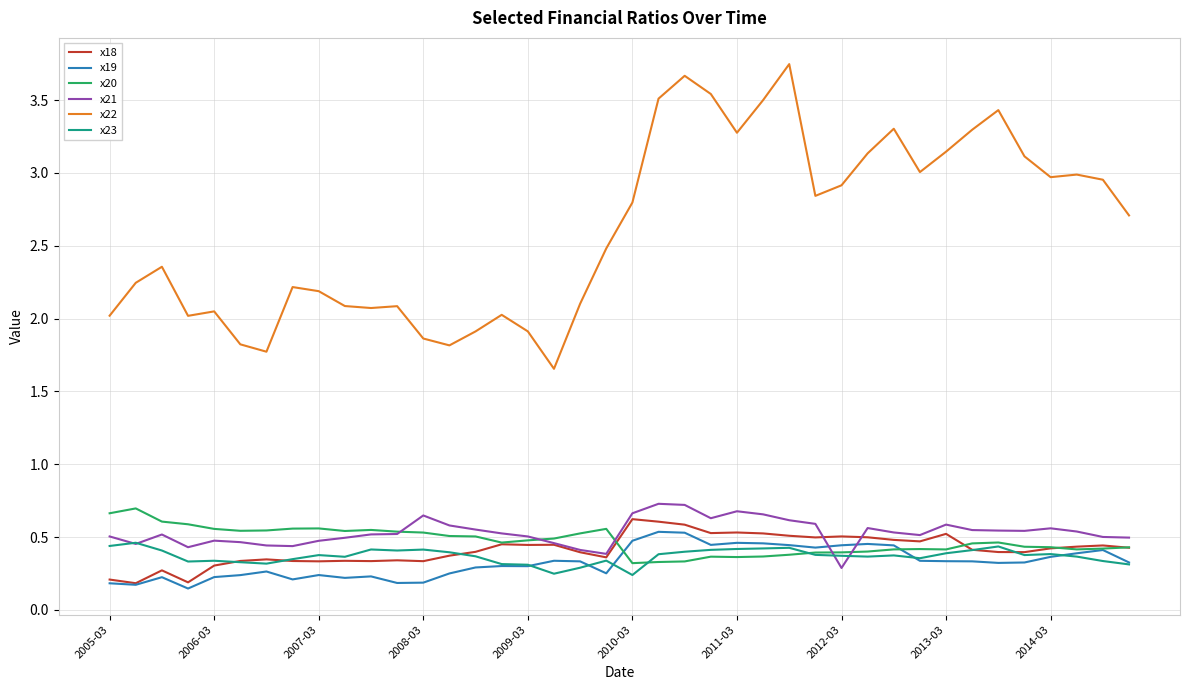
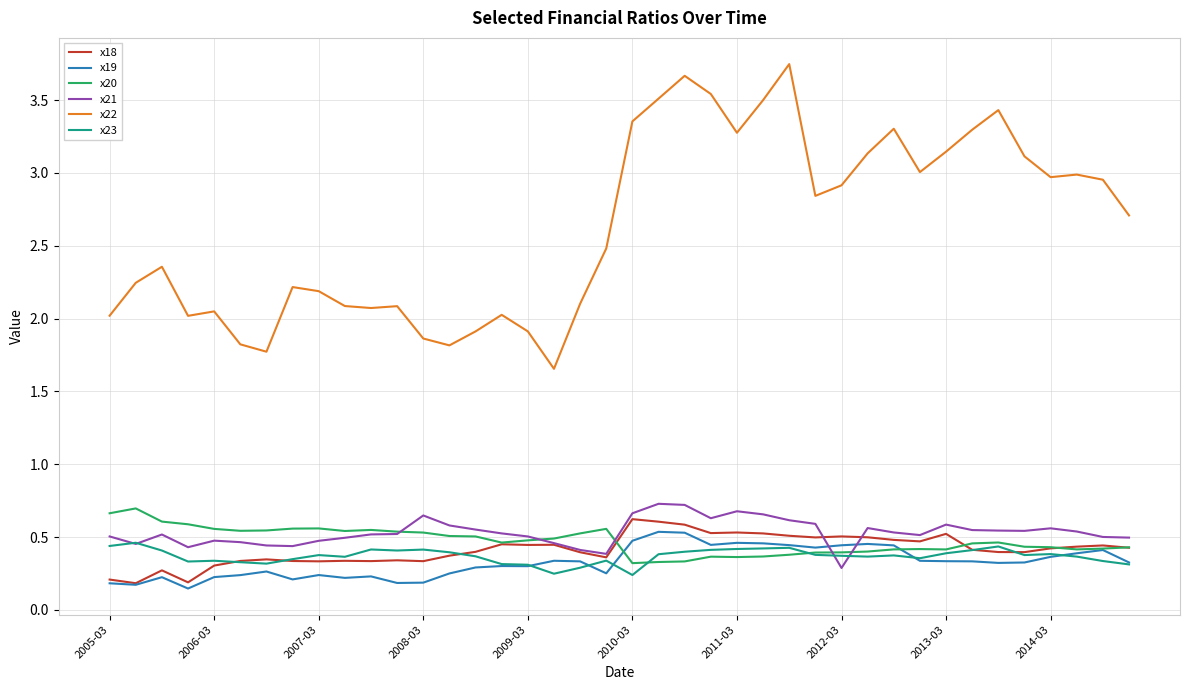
  {
    "x18": {
      "2005-03": 0.21,
      "2006-03": 0.30,
      "2007-03": 0.33,
      "2008-03": 0.33,
      "2009-03": 0.45,
      "2010-03": 0.62,
      "2011-03": 0.53,
      "2012-03": 0.50,
      "2013-03": 0.52
    },
    "x19": {
      "2005-03": 0.18,
      "2006-03": 0.23,
      "2007-03": 0.24,
      "2008-03": 0.19,
      "2010-03": 0.47,
      "2011-03": 0.46,
      "2012-03": 0.44,
      "2013-03": 0.33,
      "2014-03": 0.36
    },
    "x21": {
      "2005-03": 0.50,
      "2006-03": 0.48,
      "2007-03": 0.47,
      "2008-03": 0.65,
      "2009-03": 0.50,
      "2010-03": 0.66,
      "2011-03": 0.68,
      "2012-03": 0.29,
      "2013-03": 0.59,
      "2014-03": 0.56
    },
    "x22": {
      "2005-03": 2.02,
      "2006-03": 2.05,
      "2007-03": 2.19,
      "2008-03": 1.86,
      "2009-03": 1.91,
-     "2010-03": 2.80,
+     "2010-03": 3.35,
      "2011-03": 3.28,
      "2012-03": 2.92,
      "2013-03": 3.15,
      "2014-03": 2.97
    }
  }
